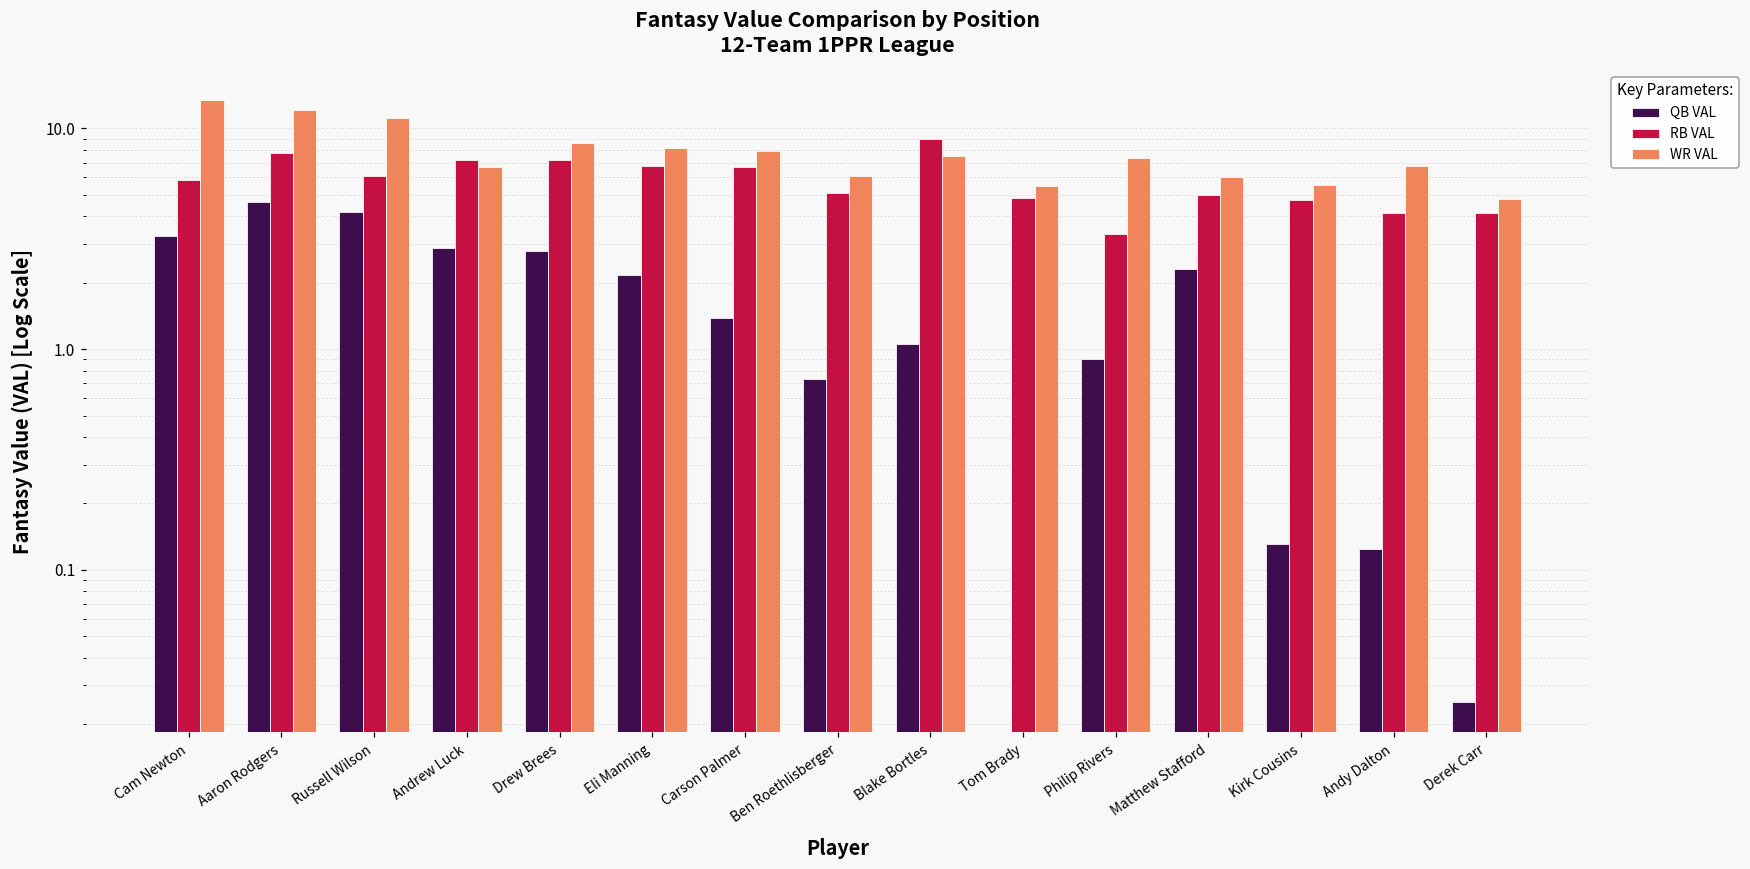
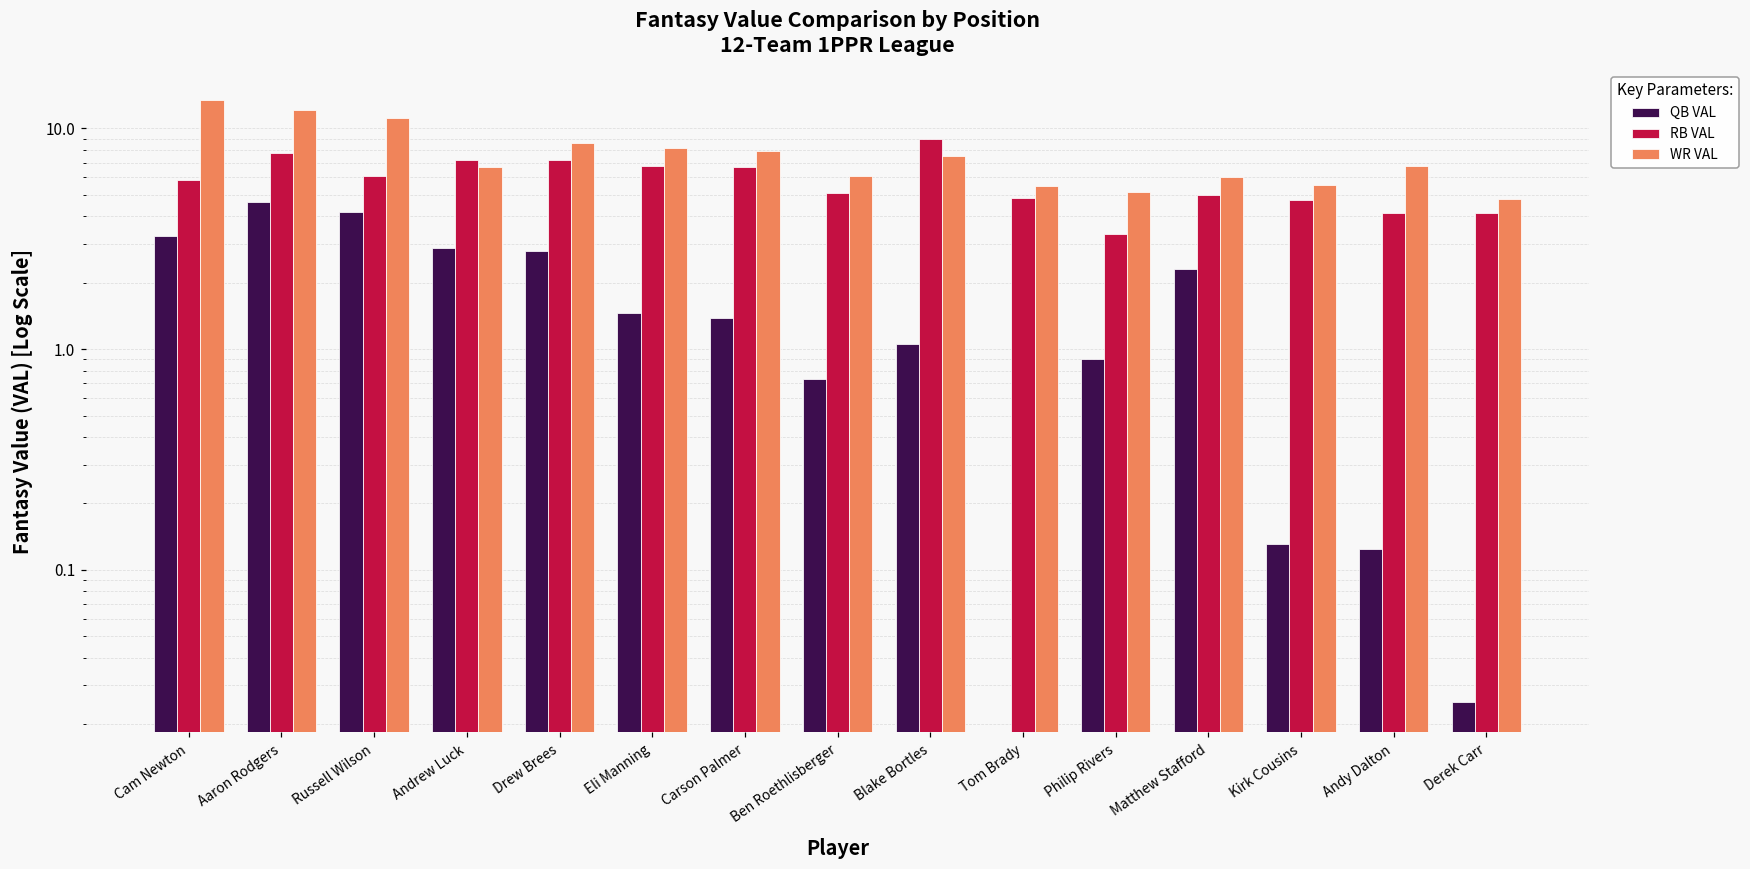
  {
    "QB VAL": {
      "Cam Newton": 3.2,
      "Aaron Rodgers": 4.7,
      "Russell Wilson": 4.2,
      "Andrew Luck": 2.9,
      "Drew Brees": 2.8,
-     "Eli Manning": 2.2,
+     "Eli Manning": 1.5,
      "Carson Palmer": 1.4,
      "Ben Roethlisberger": 0.73,
      "Blake Bortles": 1.1,
      "Philip Rivers": 0.9,
      "Matthew Stafford": 2.3,
      "Kirk Cousins": 0.13,
      "Andy Dalton": 0.12,
      "Derek Carr": 0.025
    },
    "RB VAL": {
      "Cam Newton": 5.8,
      "Aaron Rodgers": 7.8,
      "Russell Wilson": 6.1,
      "Andrew Luck": 7.2,
      "Drew Brees": 7.2,
      "Eli Manning": 6.7,
      "Carson Palmer": 6.7,
      "Ben Roethlisberger": 5.1,
      "Blake Bortles": 9,
      "Tom Brady": 4.8,
      "Philip Rivers": 3.3,
      "Matthew Stafford": 5.0,
      "Kirk Cousins": 4.8,
      "Andy Dalton": 4.1,
      "Derek Carr": 4.1
    },
    "WR VAL": {
      "Cam Newton": 13,
      "Aaron Rodgers": 12,
      "Russell Wilson": 11,
      "Andrew Luck": 6.7,
      "Drew Brees": 8.6,
      "Eli Manning": 8.2,
      "Carson Palmer": 7.9,
      "Ben Roethlisberger": 6.1,
      "Blake Bortles": 7.5,
      "Tom Brady": 5.5,
-     "Philip Rivers": 7.3,
+     "Philip Rivers": 5.1,
      "Matthew Stafford": 6.0,
      "Kirk Cousins": 5.5,
      "Andy Dalton": 6.8,
      "Derek Carr": 4.8
    }
  }
